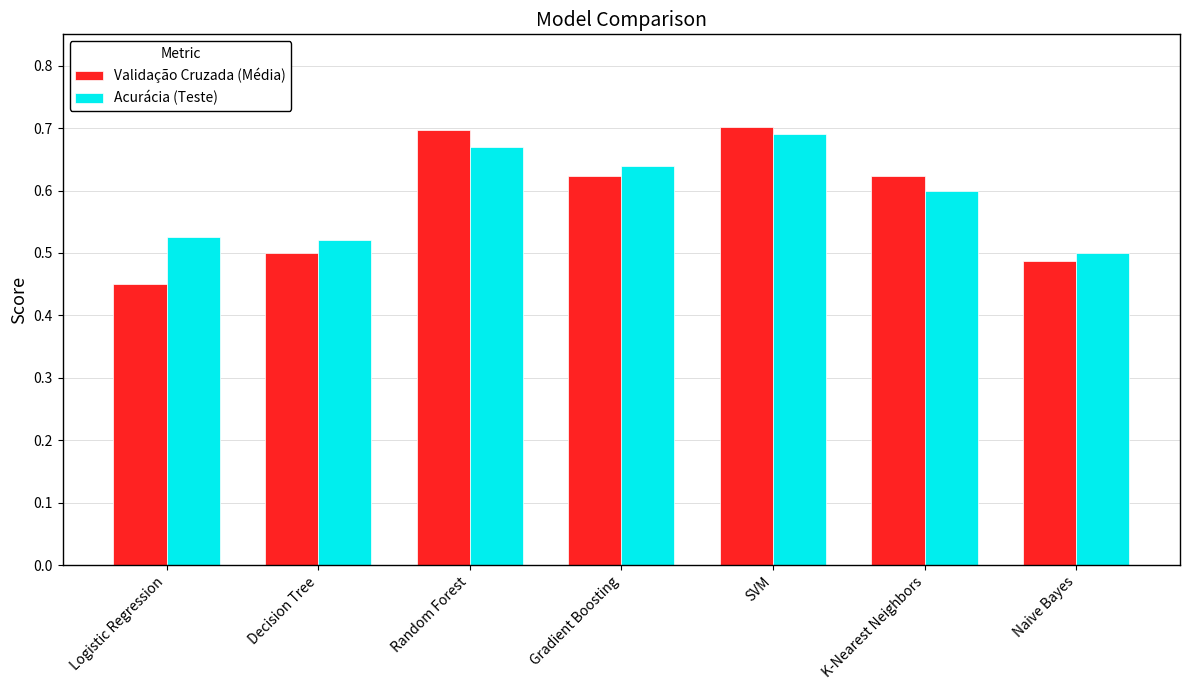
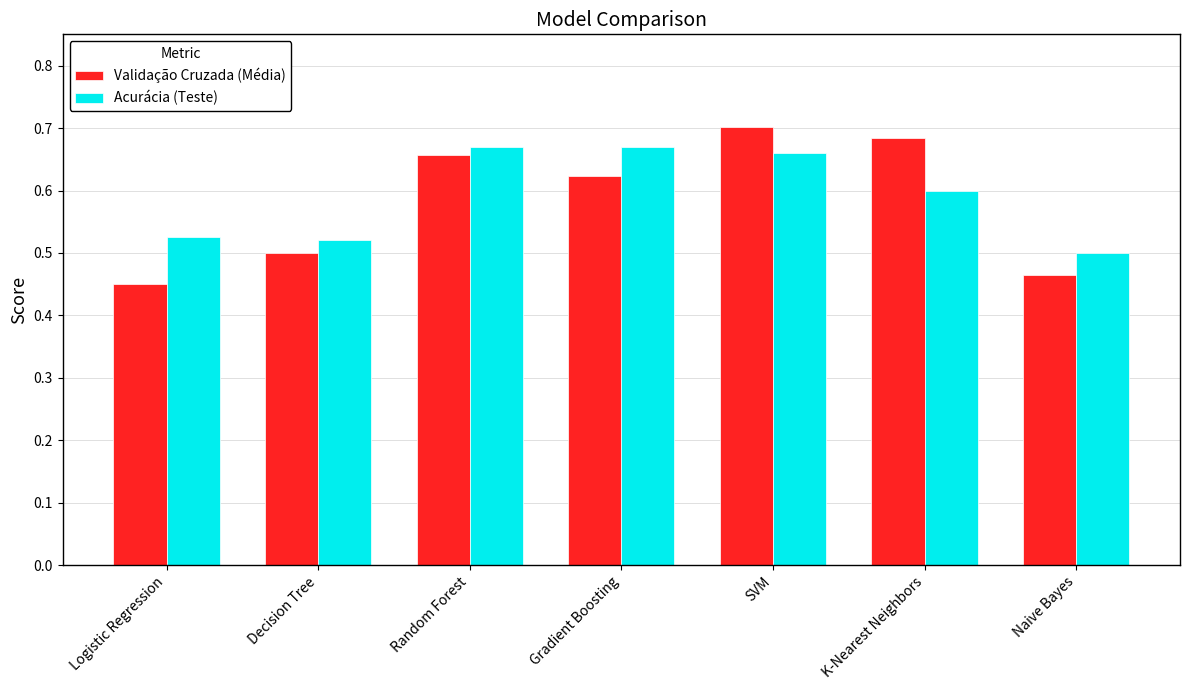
  {
    "Validação Cruzada (Média)": {
      "Logistic Regression": 0.45,
      "Decision Tree": 0.50,
-     "Random Forest": 0.70,
+     "Random Forest": 0.66,
      "Gradient Boosting": 0.62,
      "SVM": 0.70,
-     "K-Nearest Neighbors": 0.62,
-     "Naive Bayes": 0.49
+     "K-Nearest Neighbors": 0.68,
+     "Naive Bayes": 0.47
    },
    "Acurácia (Teste)": {
      "Logistic Regression": 0.53,
      "Decision Tree": 0.52,
      "Random Forest": 0.67,
-     "Gradient Boosting": 0.64,
-     "SVM": 0.69,
+     "Gradient Boosting": 0.67,
+     "SVM": 0.66,
      "K-Nearest Neighbors": 0.60,
      "Naive Bayes": 0.50
    }
  }
